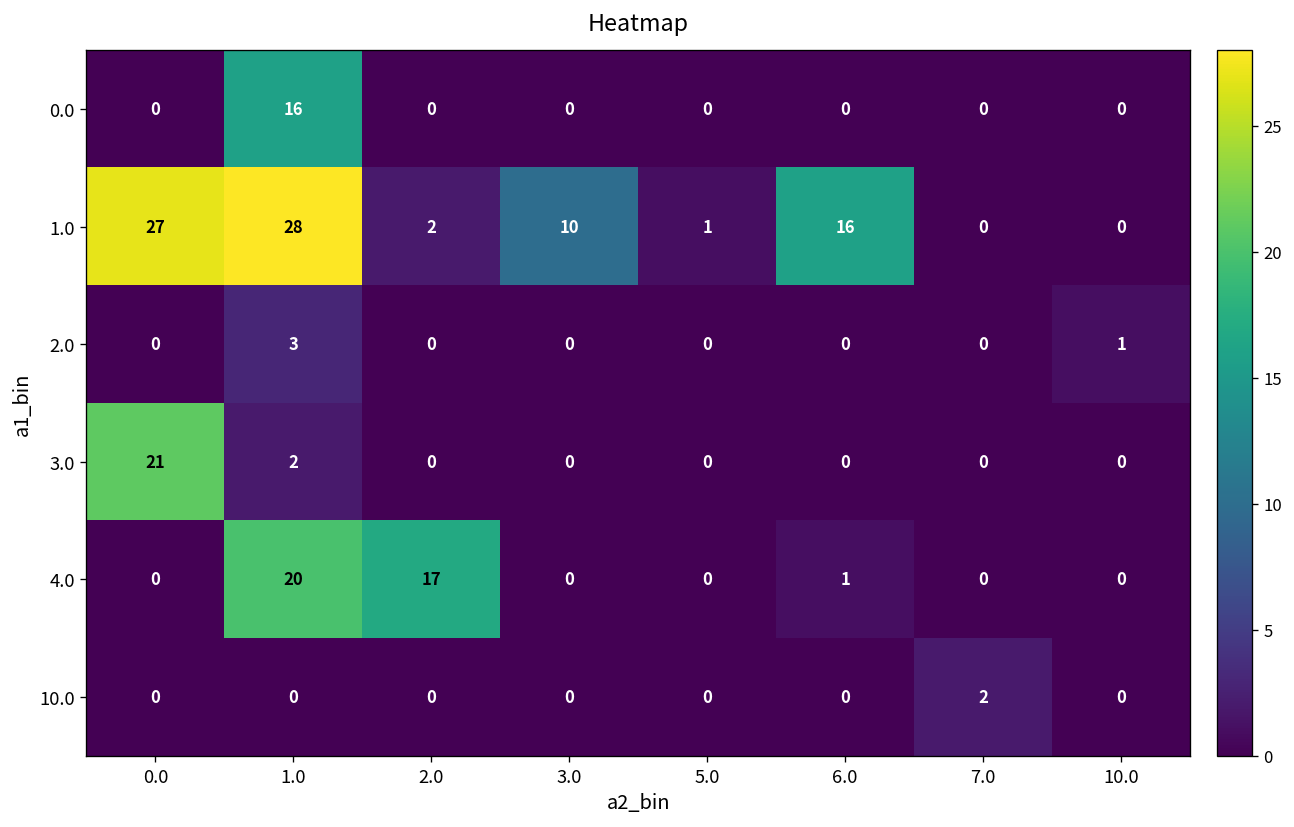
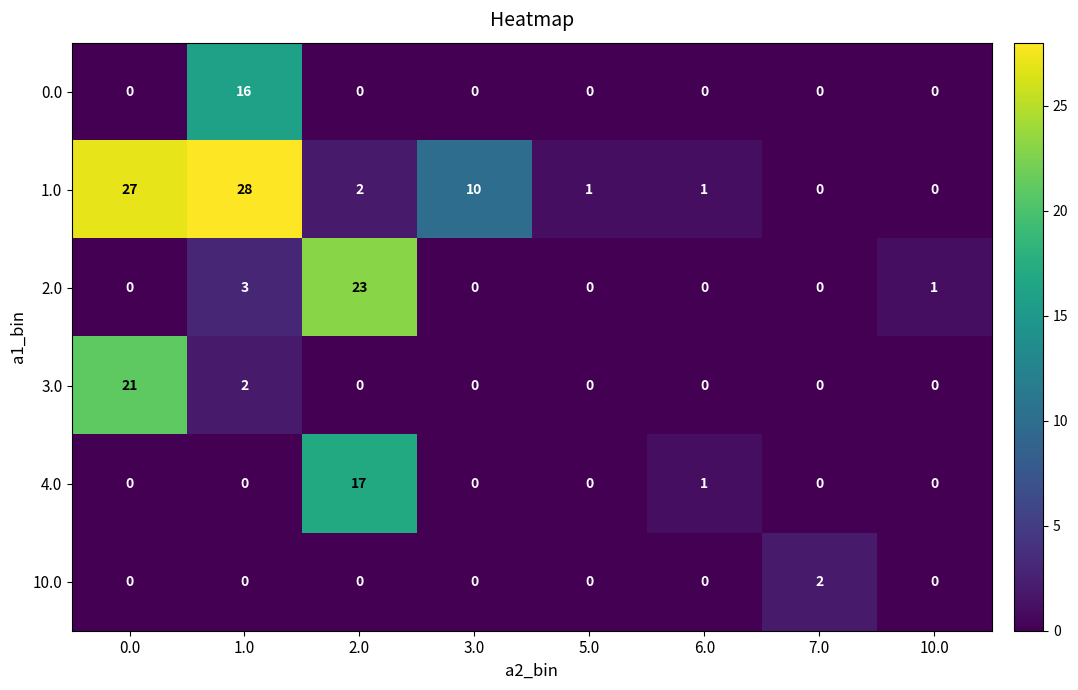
  {
    "0.0": {
      "0.0": 0,
      "1.0": 16,
      "2.0": 0,
      "3.0": 0,
      "5.0": 0,
      "6.0": 0,
      "7.0": 0,
      "10.0": 0
    },
    "1.0": {
      "0.0": 27,
      "1.0": 28,
      "2.0": 2,
      "3.0": 10,
      "5.0": 1,
-     "6.0": 16,
+     "6.0": 1,
      "7.0": 0,
      "10.0": 0
    },
    "2.0": {
      "0.0": 0,
      "1.0": 3,
-     "2.0": 0,
+     "2.0": 23,
      "3.0": 0,
      "5.0": 0,
      "6.0": 0,
      "7.0": 0,
      "10.0": 1
    },
    "3.0": {
      "0.0": 21,
      "1.0": 2,
      "2.0": 0,
      "3.0": 0,
      "5.0": 0,
      "6.0": 0,
      "7.0": 0,
      "10.0": 0
    },
    "4.0": {
      "0.0": 0,
-     "1.0": 20,
+     "1.0": 0,
      "2.0": 17,
      "3.0": 0,
      "5.0": 0,
      "6.0": 1,
      "7.0": 0,
      "10.0": 0
    },
    "10.0": {
      "0.0": 0,
      "1.0": 0,
      "2.0": 0,
      "3.0": 0,
      "5.0": 0,
      "6.0": 0,
      "7.0": 2,
      "10.0": 0
    }
  }
